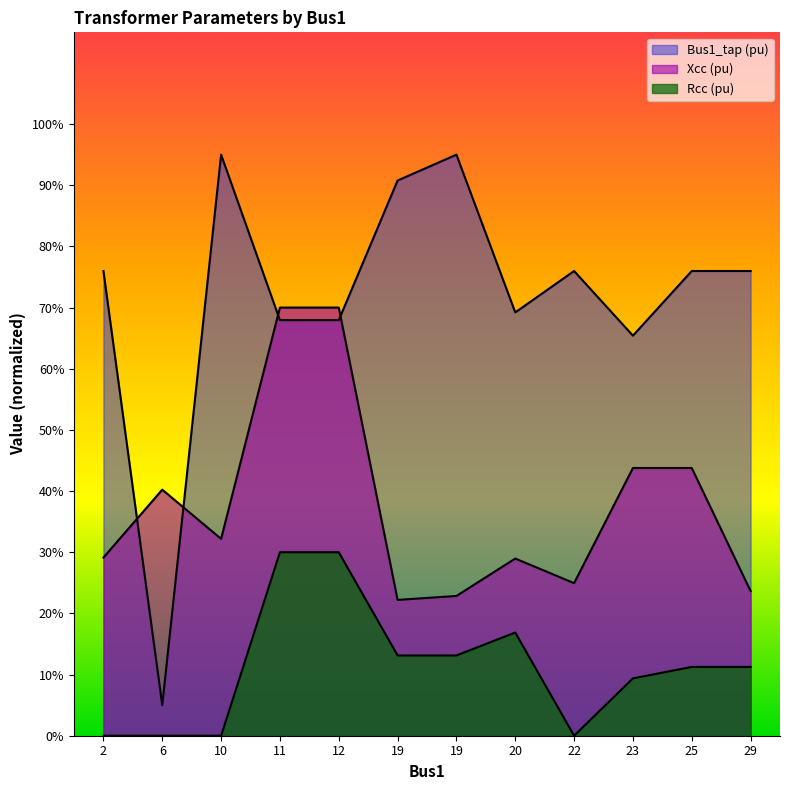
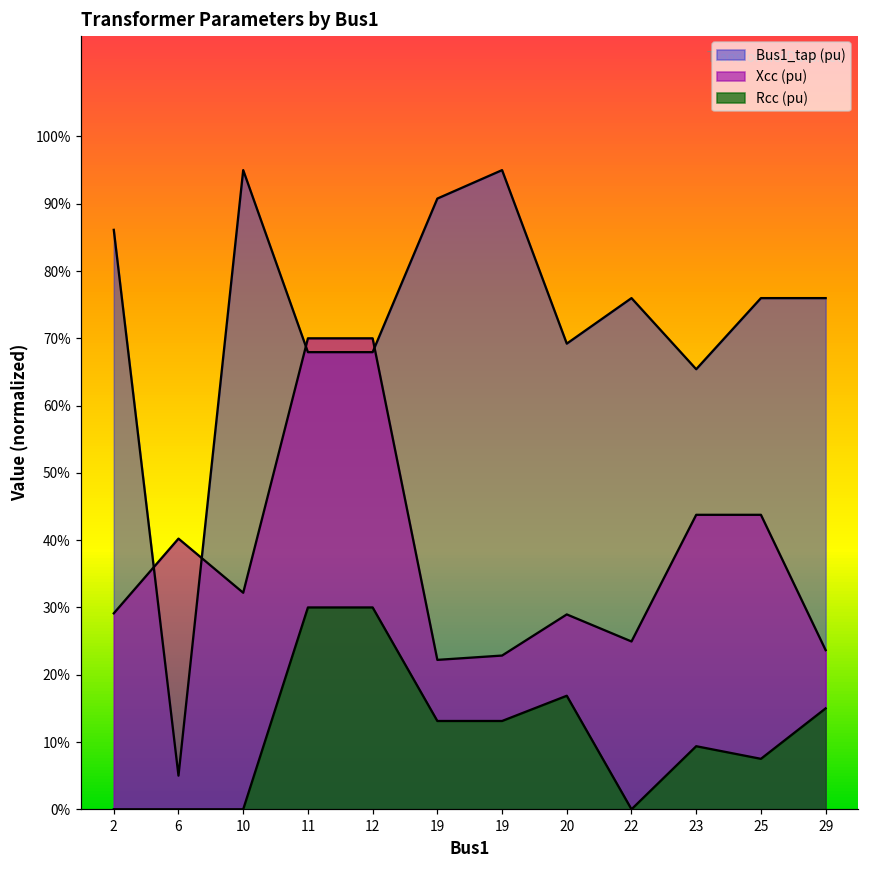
  {
    "Bus1_tap (pu)": {
-     "2": "76%",
+     "2": "86%",
      "6": "5%",
      "10": "95%",
      "11": "68%",
      "12": "68%",
      "20": "69%",
      "22": "76%",
      "23": "65%",
      "25": "76%",
      "29": "76%"
    },
    "Xcc (pu)": {
      "2": "29%",
      "6": "40%",
      "10": "32%",
      "11": "70%",
      "12": "70%",
      "20": "29%",
      "22": "25%",
      "23": "44%",
      "25": "44%",
      "29": "24%"
    },
    "Rcc (pu)": {
      "2": "0%",
      "6": "0%",
      "10": "0%",
      "11": "30%",
      "12": "30%",
      "20": "17%",
      "22": "0%",
      "23": "9%",
-     "25": "11%",
-     "29": "11%"
+     "25": "8%",
+     "29": "15%"
    }
  }
